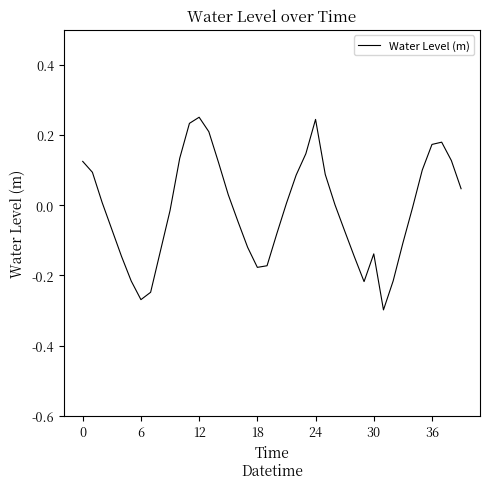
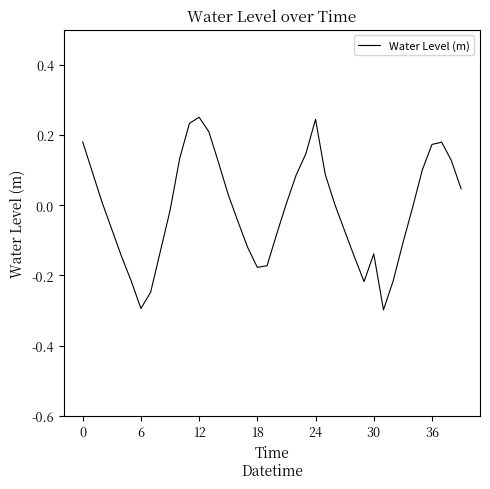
  {
-   "0": 0.12,
-   "6": -0.27,
+   "0": 0.18,
+   "6": -0.29,
    "12": 0.25,
    "18": -0.18,
    "24": 0.24,
    "30": -0.14,
    "36": 0.17
  }
